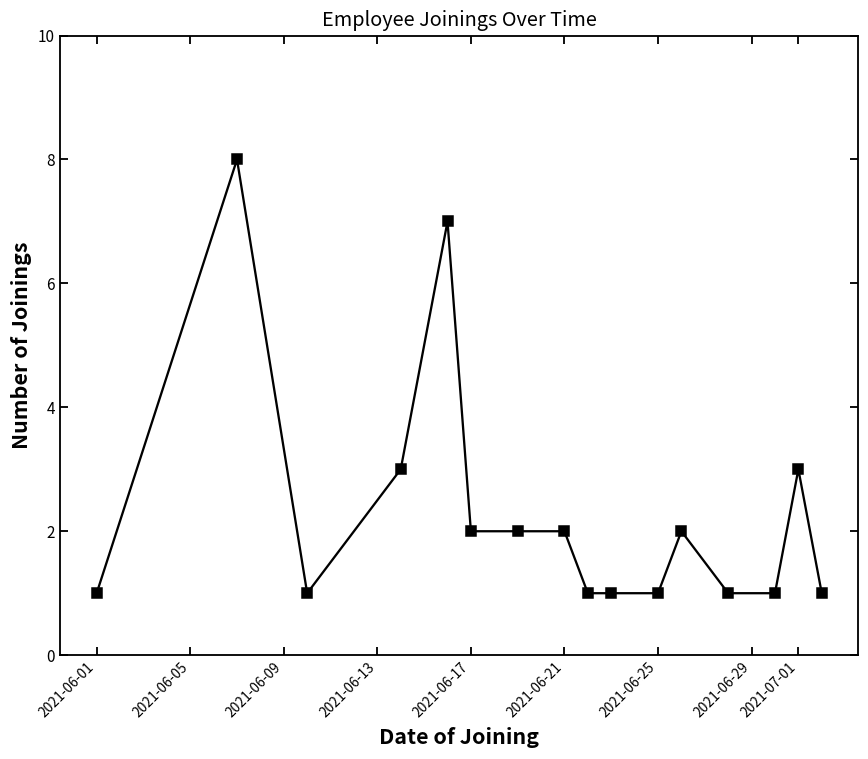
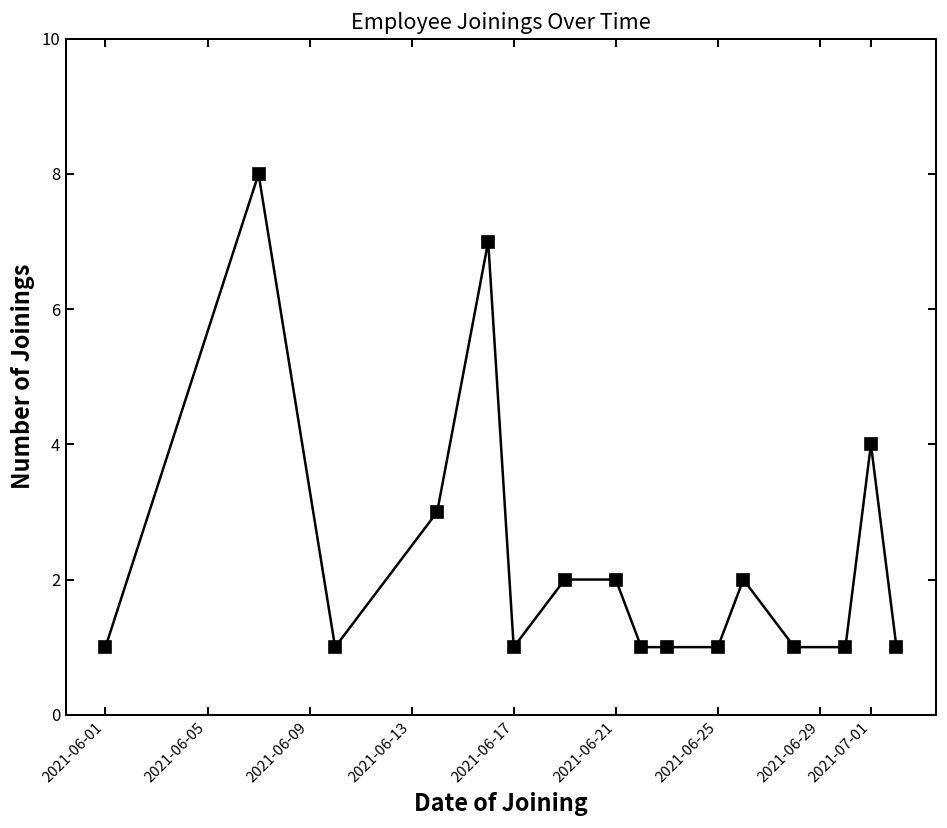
  {
    "2021-06-01": 1,
-   "2021-06-17": 2,
+   "2021-06-17": 1,
    "2021-06-21": 2,
    "2021-06-25": 1,
-   "2021-07-01": 3
+   "2021-07-01": 4
  }
